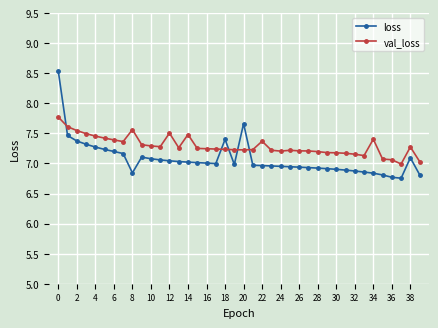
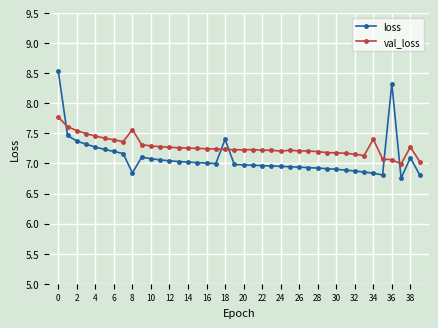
  {
    "loss": {
      "0": 8.5,
      "2": 7.4,
      "4": 7.3,
      "6": 7.2,
      "8": 6.8,
      "10": 7.1,
      "12": 7.0,
      "14": 7.0,
      "16": 7.0,
      "18": 7.4,
-     "20": 7.7,
+     "20": 7.0,
      "22": 7.0,
      "24": 7.0,
      "26": 6.9,
      "28": 6.9,
      "30": 6.9,
      "32": 6.9,
      "34": 6.8,
-     "36": 6.8,
+     "36": 8.3,
      "38": 7.1
    },
    "val_loss": {
      "0": 7.8,
      "2": 7.5,
      "4": 7.5,
      "6": 7.4,
      "8": 7.6,
      "10": 7.3,
-     "12": 7.5,
-     "14": 7.5,
+     "12": 7.3,
+     "14": 7.3,
      "16": 7.2,
      "18": 7.2,
      "20": 7.2,
-     "22": 7.4,
+     "22": 7.2,
      "24": 7.2,
      "26": 7.2,
      "28": 7.2,
      "30": 7.2,
      "32": 7.2,
      "34": 7.4,
      "36": 7.1,
      "38": 7.3
    }
  }
